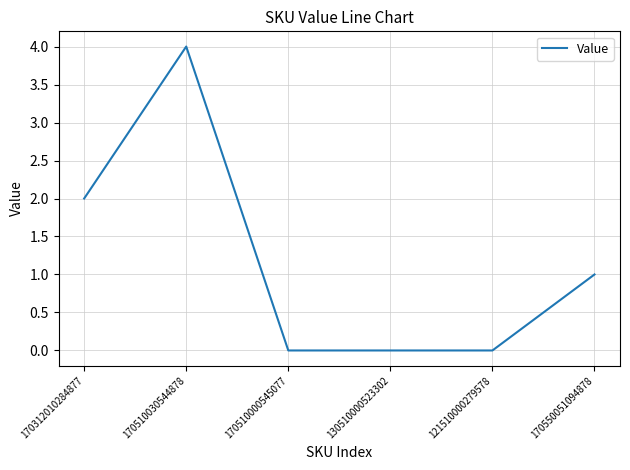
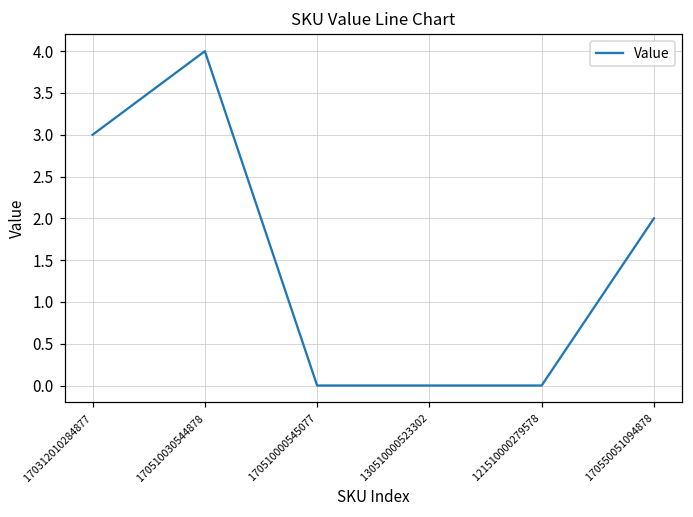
  {
-   "170312010284877": 2,
+   "170312010284877": 3,
    "170510030544878": 4,
    "170510000545077": 0,
    "130510000523302": 0,
    "121510000279578": 0,
-   "170550051094878": 1
+   "170550051094878": 2
  }
